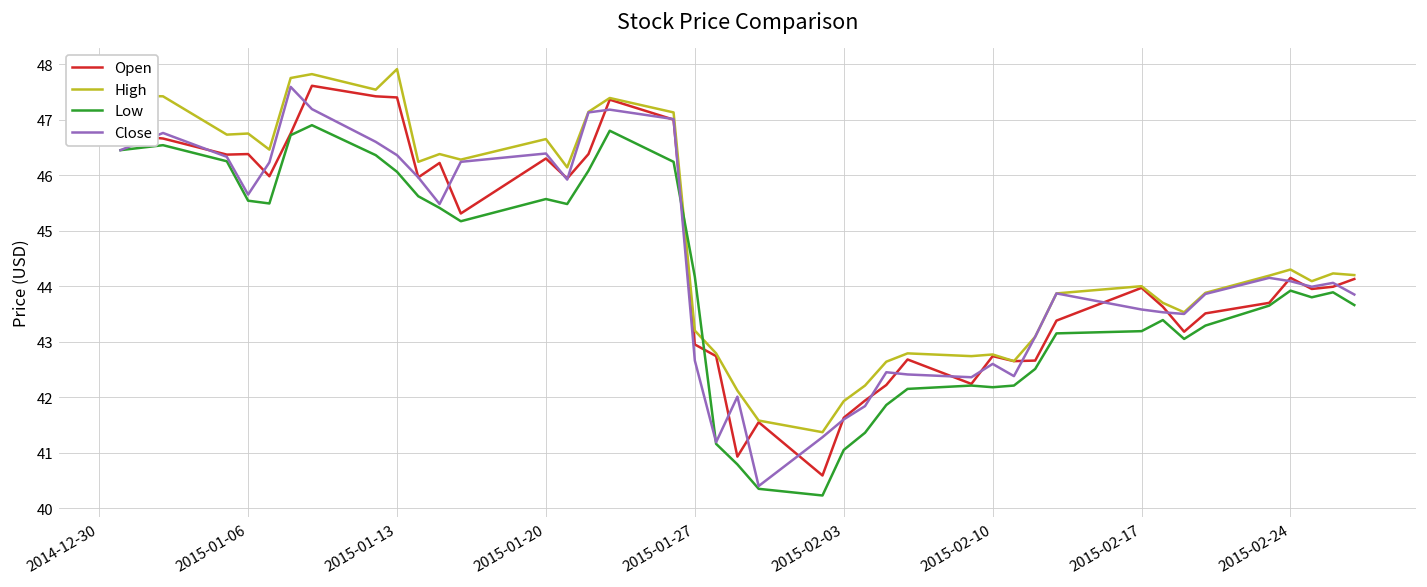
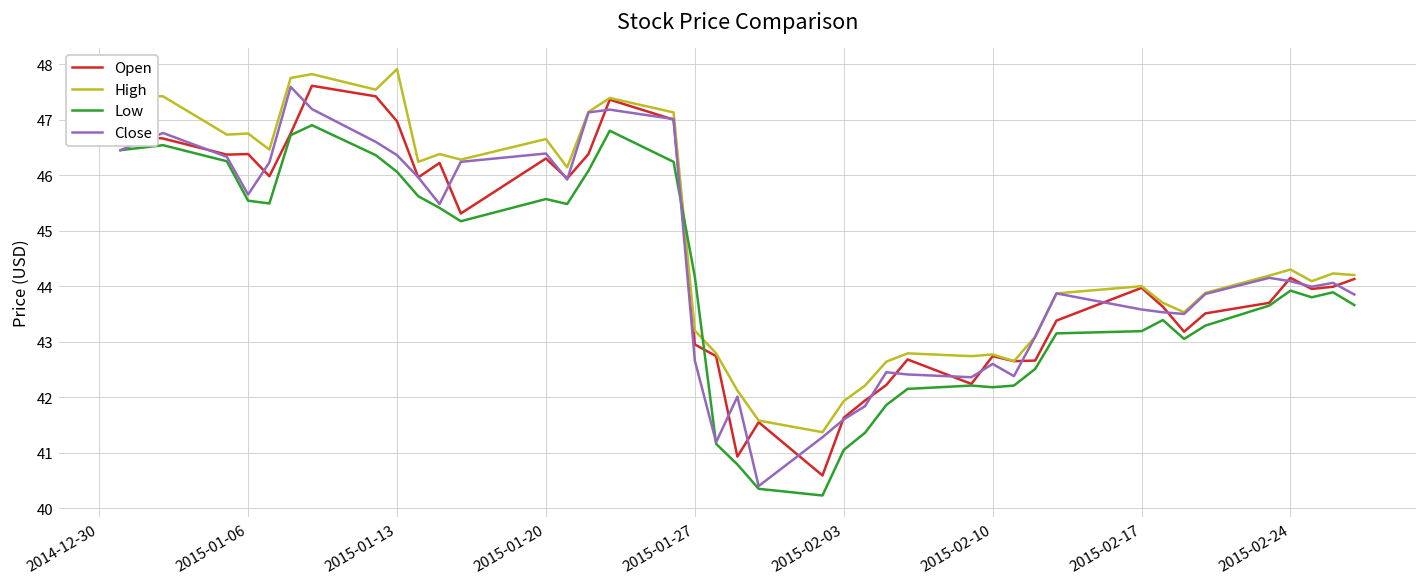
  {
    "Open": {
      "2015-01-06": 46.4,
-     "2015-01-13": 47.4,
+     "2015-01-13": 47.0,
      "2015-01-20": 46.3,
      "2015-01-27": 43.0,
      "2015-02-24": 44.2
    },
    "High": {
      "2015-01-06": 46.8,
      "2015-01-13": 47.9,
      "2015-01-20": 46.7,
      "2015-01-27": 43.2,
      "2015-02-03": 41.9,
      "2015-02-24": 44.3
    },
    "Low": {
      "2015-01-06": 45.5,
      "2015-01-13": 46.1,
      "2015-01-20": 45.6,
      "2015-01-27": 44.2,
      "2015-02-03": 41.0,
      "2015-02-10": 42.2,
      "2015-02-17": 43.2,
      "2015-02-24": 43.9
    },
    "Close": {
      "2015-01-06": 45.7,
      "2015-01-13": 46.4,
      "2015-01-20": 46.4,
      "2015-01-27": 42.7,
      "2015-02-10": 42.6,
      "2015-02-17": 43.6,
      "2015-02-24": 44.1
    }
  }
